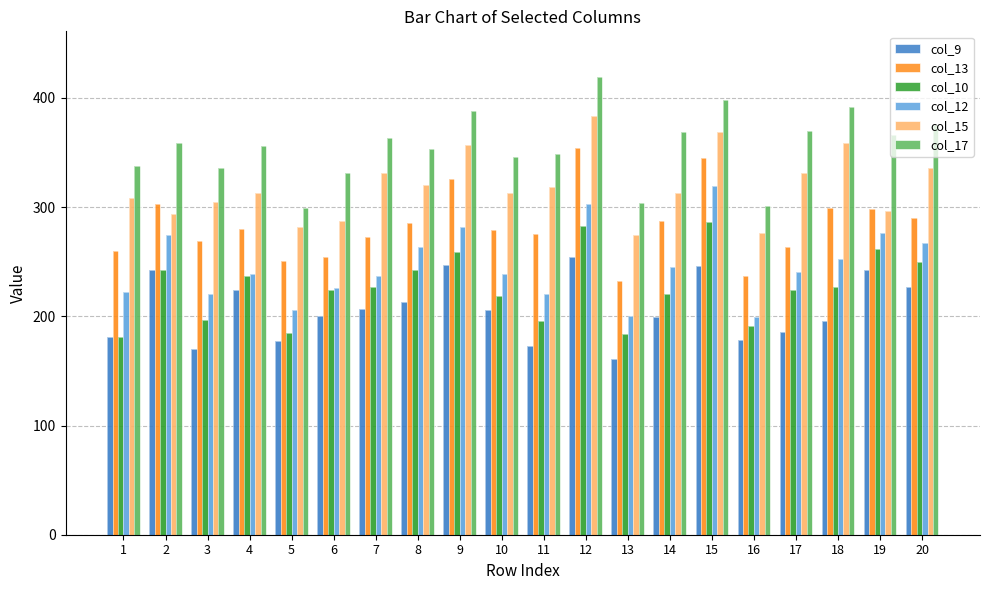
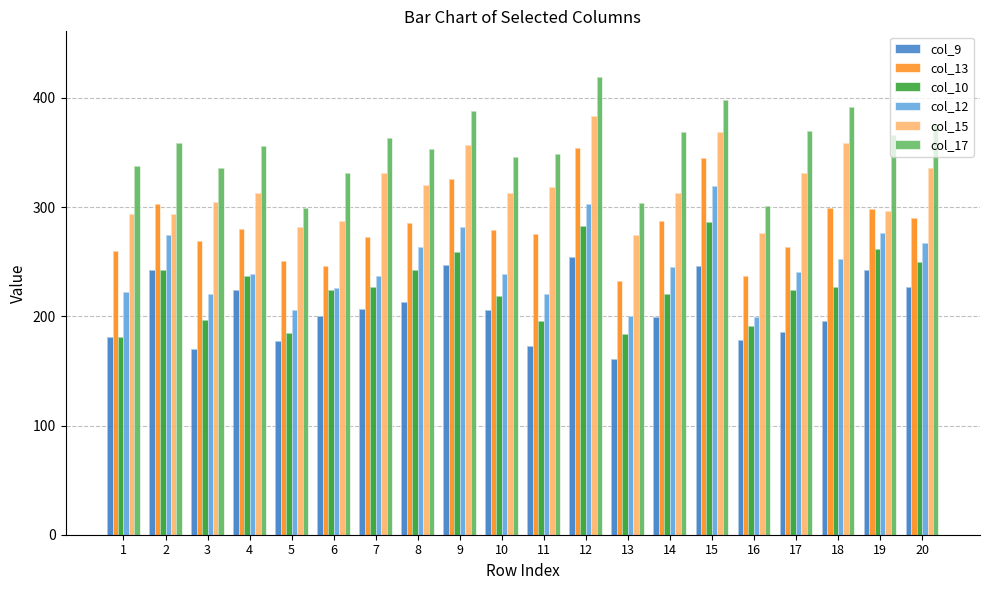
  {
    "col_13": {
      "1": 260,
      "2": 303,
      "3": 269,
      "4": 280,
      "5": 251,
-     "6": 254,
+     "6": 246,
      "7": 273,
      "8": 285,
      "9": 326,
      "10": 279,
      "11": 275,
      "12": 354,
      "13": 232,
      "14": 287,
      "15": 345,
      "16": 237,
      "17": 263,
      "18": 299,
      "19": 298,
      "20": 290
    },
    "col_10": {
      "1": 181,
      "2": 242,
      "3": 197,
      "4": 237,
      "5": 185,
      "6": 224,
      "7": 227,
      "8": 242,
      "9": 259,
      "10": 219,
      "11": 196,
      "12": 283,
      "13": 184,
      "14": 220,
      "15": 286,
      "16": 191,
      "17": 224,
      "18": 227,
      "19": 262,
      "20": 250
    },
    "col_15": {
-     "1": 308,
+     "1": 294,
      "2": 294,
      "3": 305,
      "4": 313,
      "5": 282,
      "6": 287,
      "7": 331,
      "8": 320,
      "9": 357,
      "10": 313,
      "11": 318,
      "12": 383,
      "13": 274,
      "14": 313,
      "15": 369,
      "16": 276,
      "17": 331,
      "18": 359,
      "19": 296,
      "20": 336
    },
    "col_17": {
      "1": 338,
      "2": 359,
      "3": 336,
      "4": 356,
      "5": 299,
      "6": 331,
      "7": 363,
      "8": 353,
      "9": 388,
      "10": 346,
      "11": 349,
      "12": 419,
      "13": 304,
      "14": 369,
      "15": 398,
      "16": 301,
      "17": 370,
      "18": 392
    }
  }
